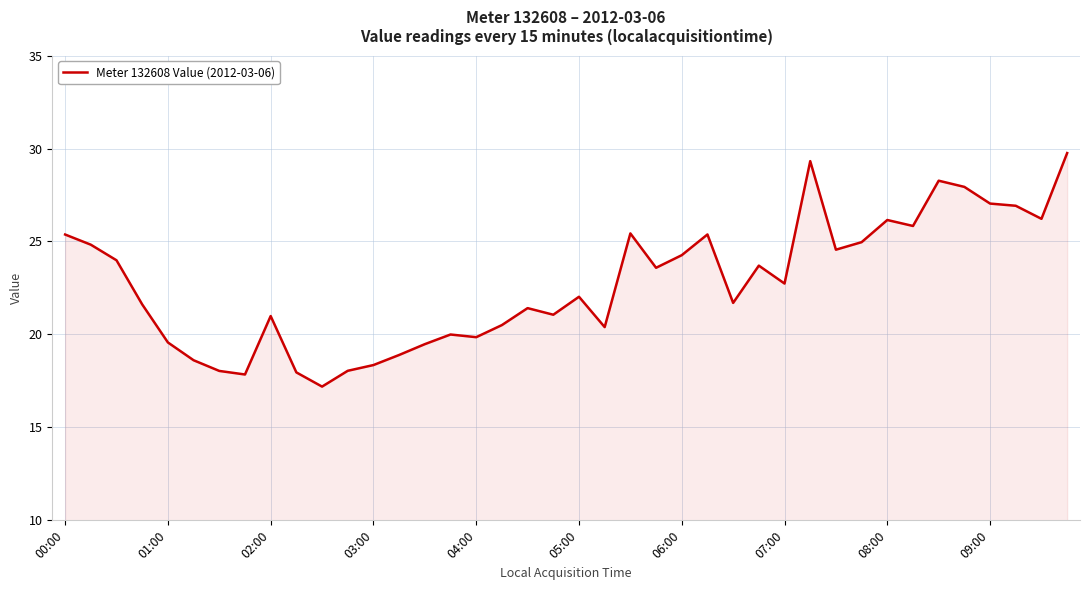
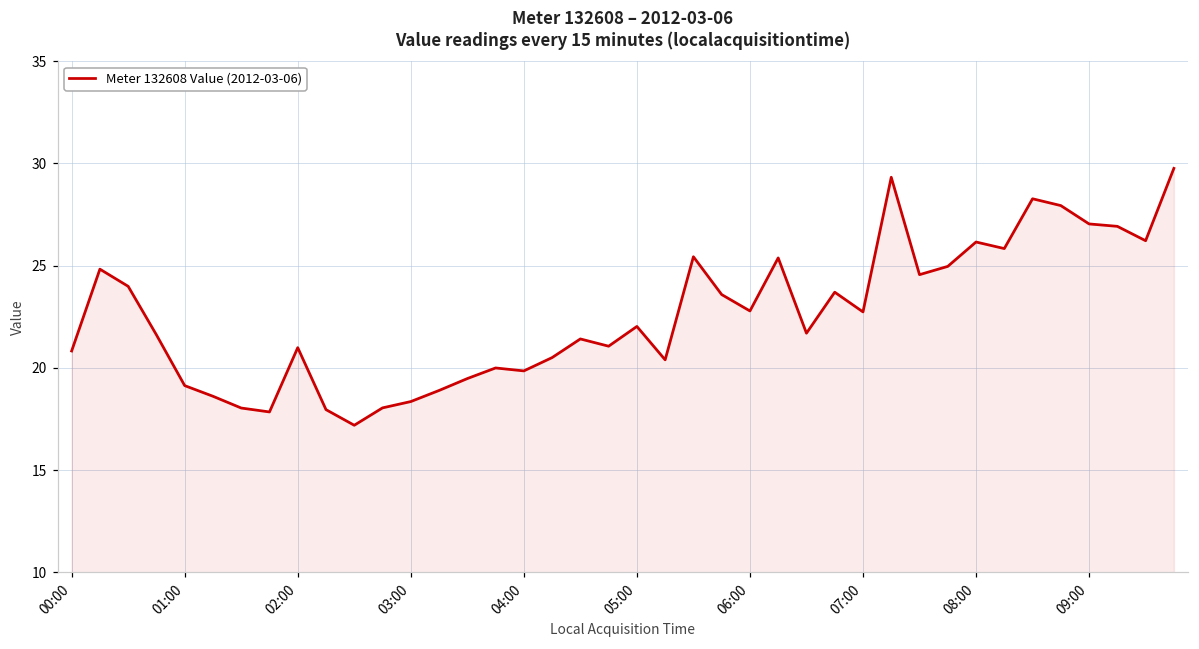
  {
-   "00:00": 25.4,
-   "01:00": 19.6,
+   "00:00": 20.8,
+   "01:00": 19.1,
    "02:00": 21.0,
    "03:00": 18.4,
    "04:00": 19.9,
    "05:00": 22.0,
-   "06:00": 24.3,
+   "06:00": 22.8,
    "07:00": 22.7,
    "08:00": 26.2,
    "09:00": 27.0
  }
